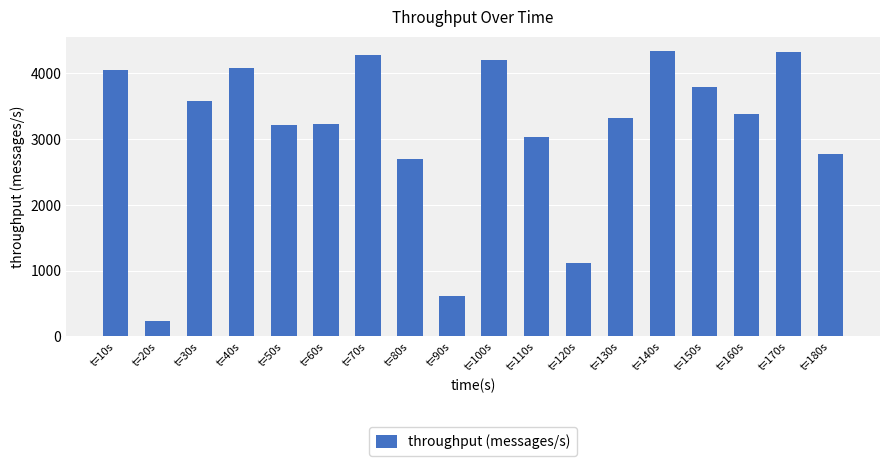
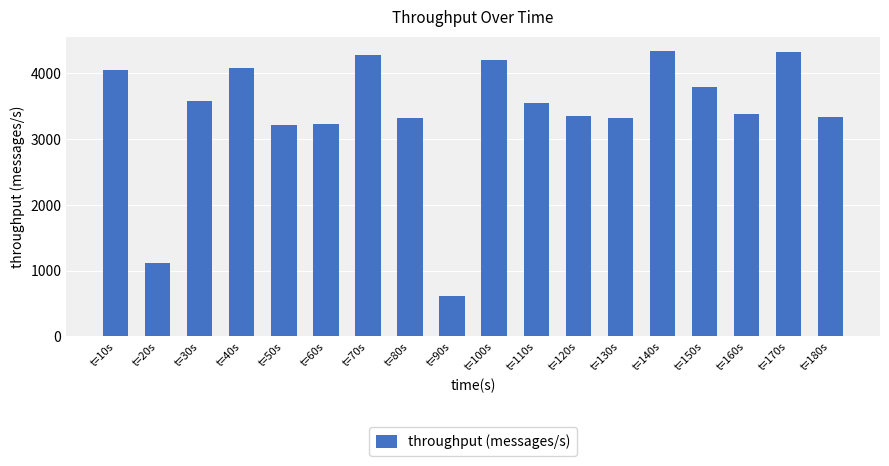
  {
    "t=10s": 4100,
-   "t=20s": 200,
+   "t=20s": 1100,
    "t=30s": 3600,
    "t=40s": 4100,
    "t=50s": 3200,
    "t=60s": 3200,
    "t=70s": 4300,
-   "t=80s": 2700,
+   "t=80s": 3300,
    "t=90s": 600,
    "t=100s": 4200,
-   "t=110s": 3000,
-   "t=120s": 1100,
+   "t=110s": 3600,
+   "t=120s": 3400,
    "t=130s": 3300,
    "t=140s": 4300,
    "t=150s": 3800,
    "t=160s": 3400,
    "t=170s": 4300,
-   "t=180s": 2800
+   "t=180s": 3300
  }
